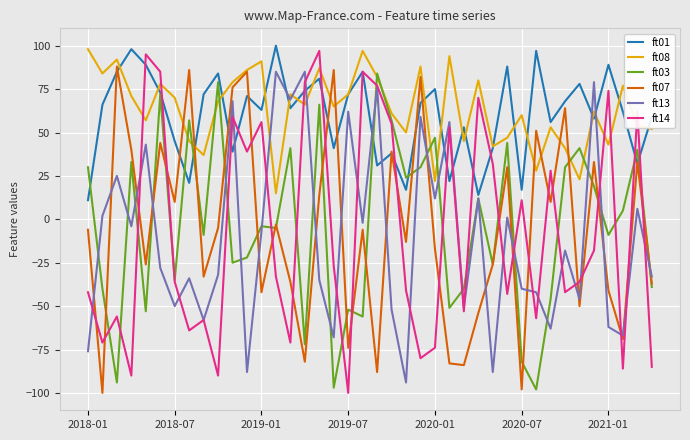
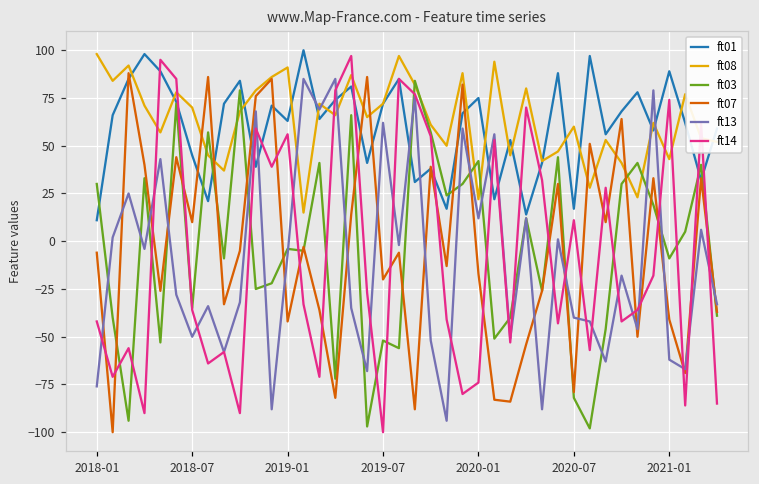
  {
    "ft01": {
      "2018-01": 11,
      "2018-07": 45,
      "2019-01": 63,
      "2020-01": 75,
      "2020-07": 17,
      "2021-01": 89
    },
    "ft08": {
      "2018-01": 98,
      "2018-07": 70,
      "2019-01": 91,
      "2020-01": 22,
      "2020-07": 60,
      "2021-01": 43
    },
    "ft03": {
      "2018-01": 30,
      "2019-01": -4,
      "2019-07": -52,
-     "2020-01": 47,
+     "2020-01": 42,
      "2020-07": -82,
      "2021-01": -9
    },
    "ft07": {
      "2018-01": -6,
      "2018-07": 10,
      "2019-01": -42,
-     "2019-07": -74,
+     "2019-07": -20,
      "2020-01": -17,
-     "2020-07": -98,
+     "2020-07": -79,
      "2021-01": -41
    },
    "ft13": {
      "2018-01": -76,
      "2018-07": -50,
      "2019-01": -7,
      "2019-07": 62,
      "2020-01": 12,
      "2020-07": -40,
      "2021-01": -62
    },
    "ft14": {
      "2018-01": -42,
      "2019-01": 56,
      "2019-07": -100,
      "2020-01": -74,
      "2020-07": 11,
      "2021-01": 74
    }
  }
